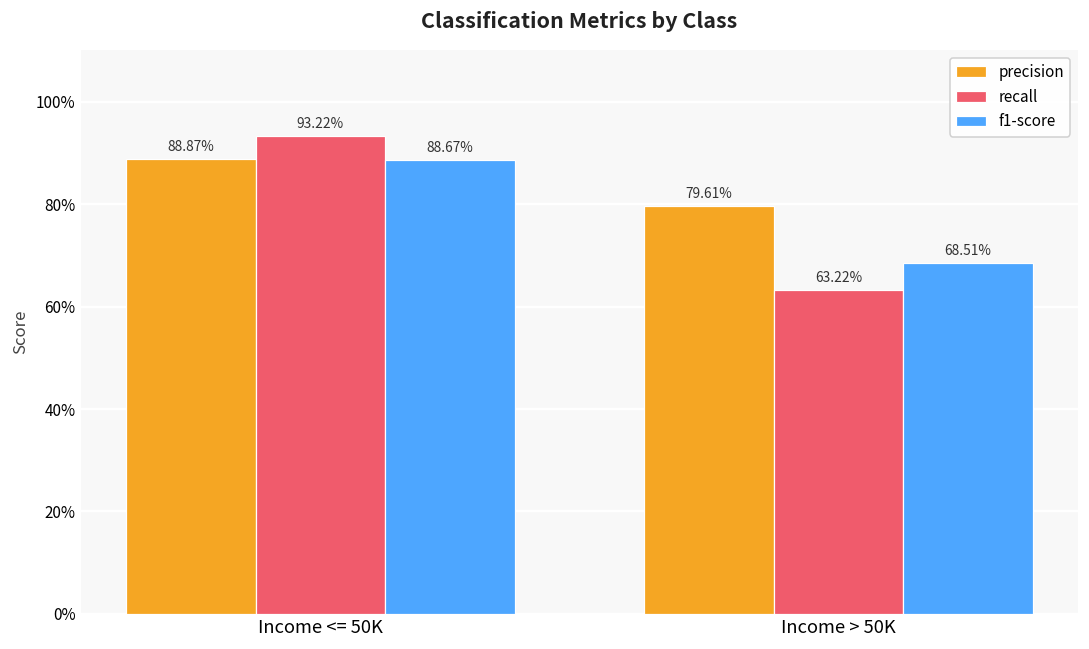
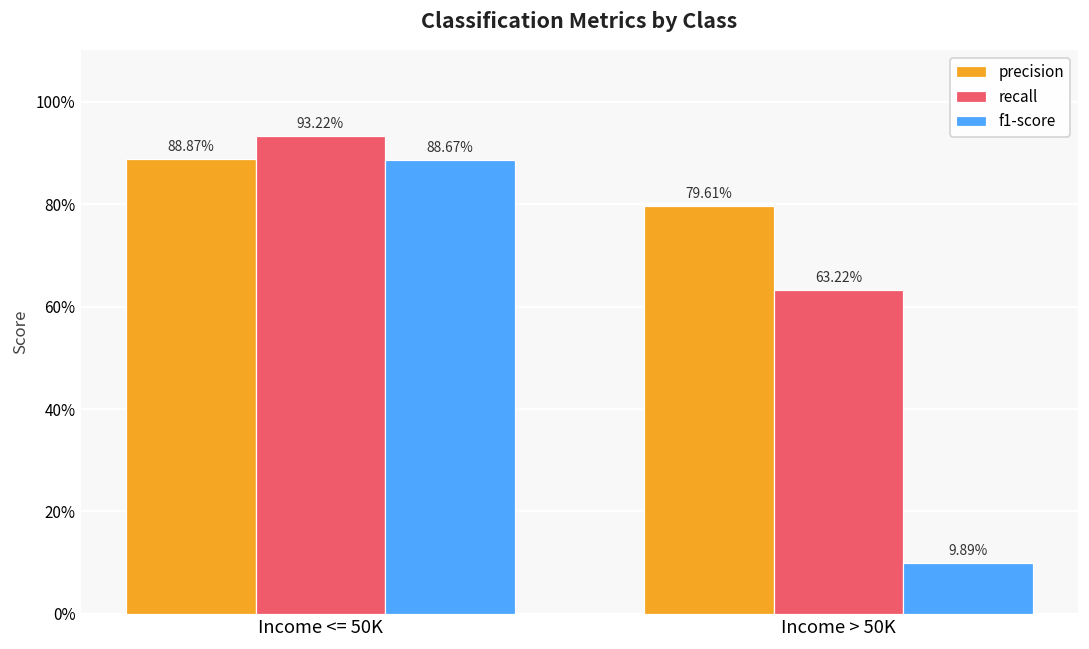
  {
    "precision": {
      "Income <= 50K": "88.87%",
      "Income > 50K": "79.61%"
    },
    "recall": {
      "Income <= 50K": "93.22%",
      "Income > 50K": "63.22%"
    },
    "f1-score": {
      "Income <= 50K": "88.67%",
-     "Income > 50K": "68.51%"
+     "Income > 50K": "9.89%"
    }
  }
